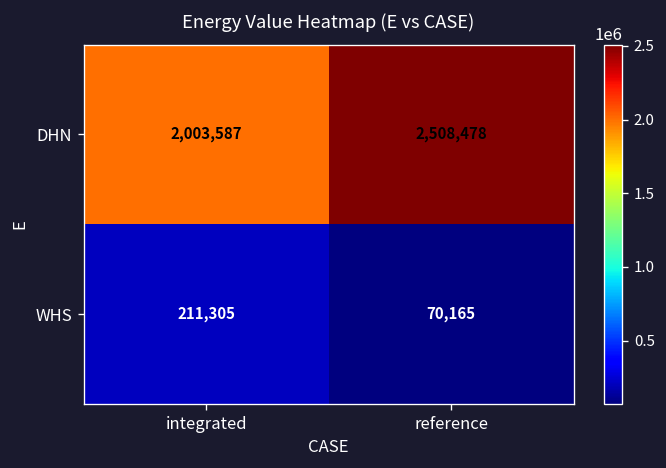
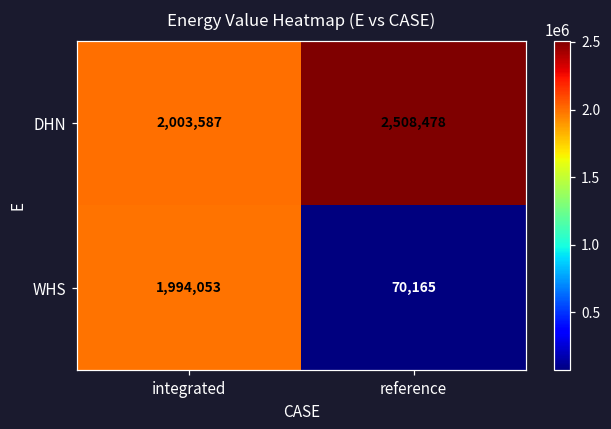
  {
    "DHN": {
      "integrated": "2,003,587",
      "reference": "2,508,478"
    },
    "WHS": {
-     "integrated": "211,305",
+     "integrated": "1,994,053",
      "reference": "70,165"
    }
  }
